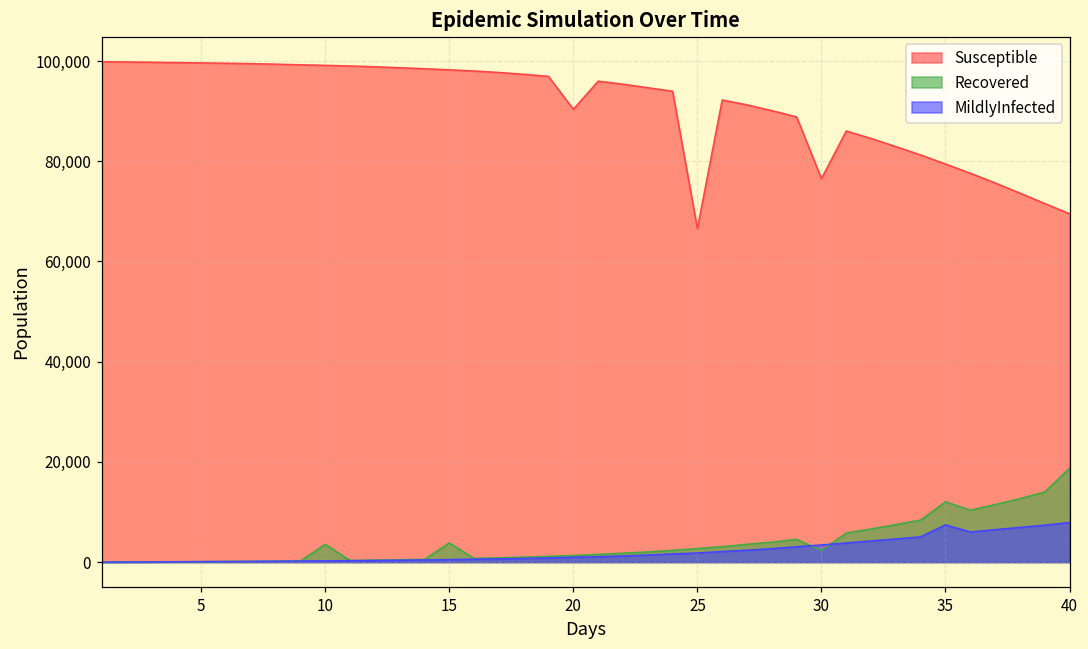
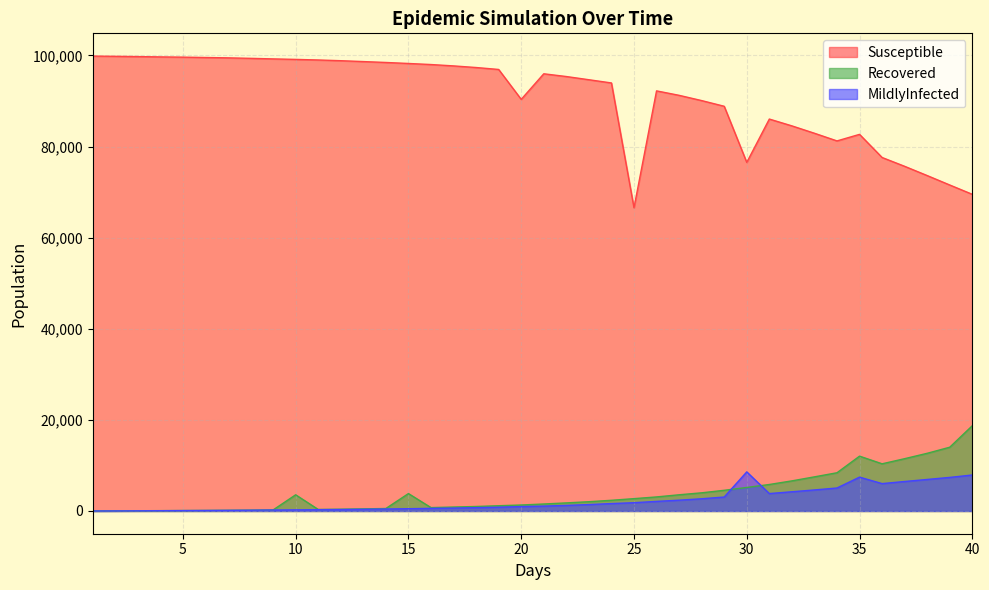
  {
    "Susceptible": {
      "5": "100,000",
      "10": "99,000",
      "15": "98,000",
      "20": "90,000",
      "25": "67,000",
      "30": "77,000",
-     "35": "79,000",
+     "35": "83,000",
      "40": "70,000"
    },
    "Recovered": {
      "10": "4,000",
      "15": "4,000",
      "25": "3,000",
-     "30": "2,000",
+     "30": "5,000",
      "35": "12,000",
      "40": "19,000"
    },
    "MildlyInfected": {
      "10": "0",
      "15": "1,000",
      "25": "2,000",
-     "30": "3,000",
+     "30": "9,000",
      "35": "7,000",
      "40": "8,000"
    }
  }
